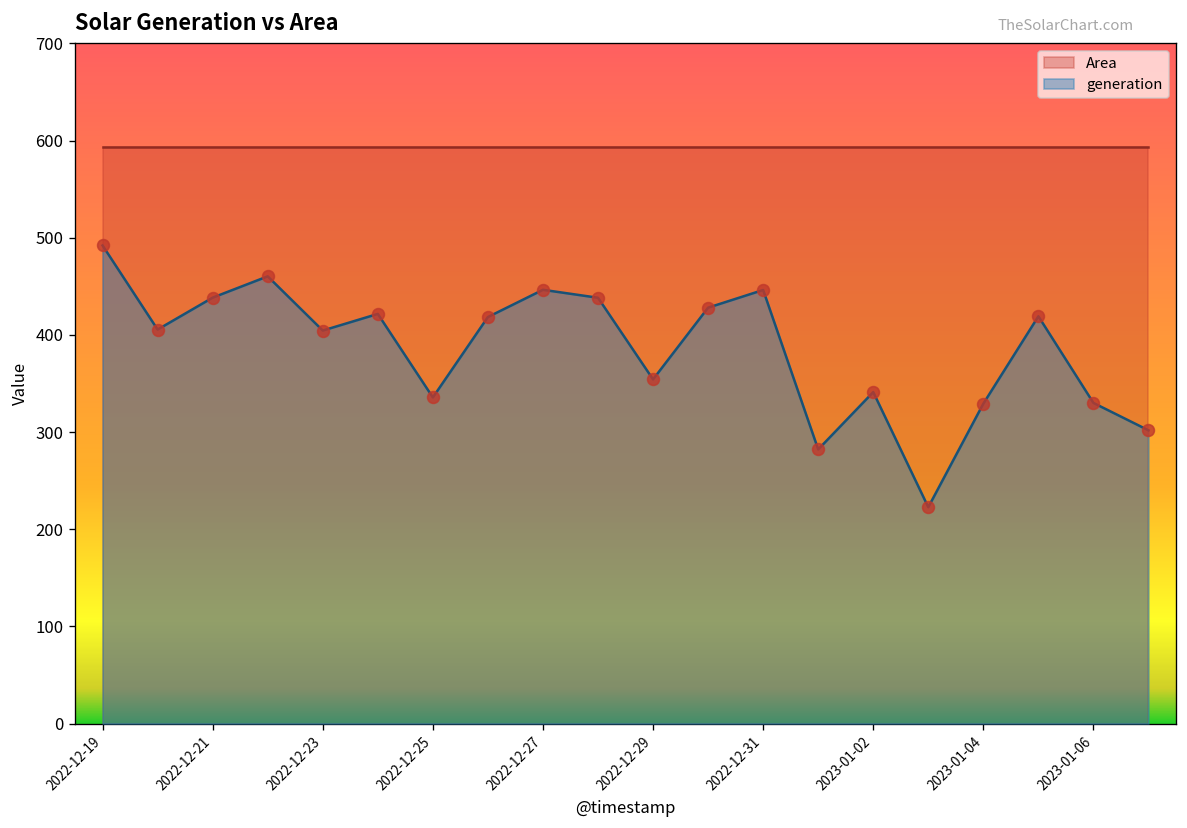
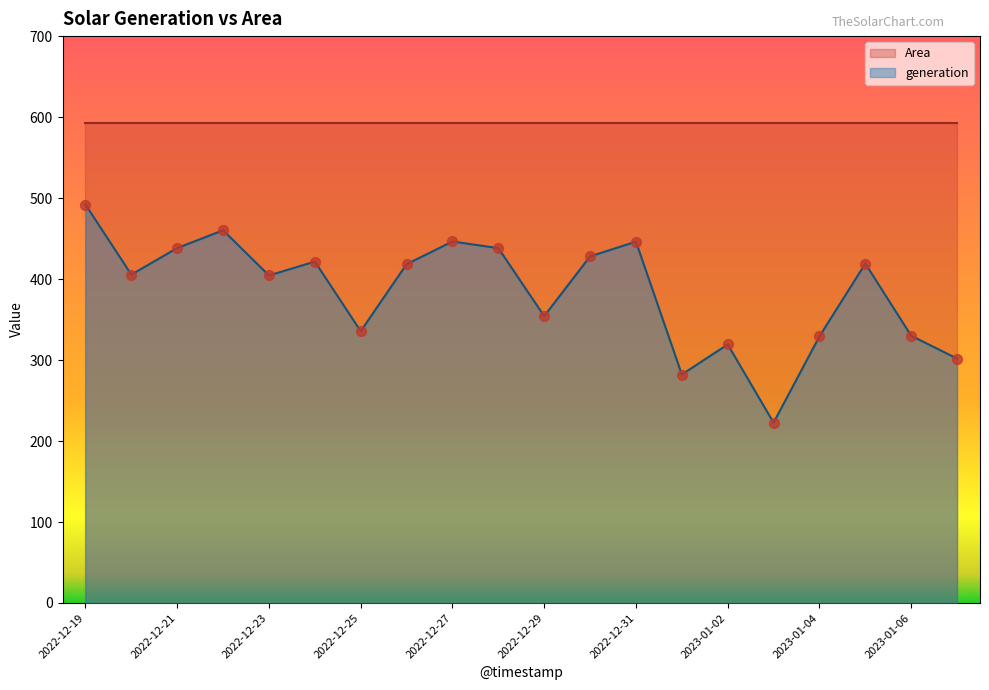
  {
    "Area": {
      "2022-12-19": 590,
      "2022-12-21": 590,
      "2022-12-23": 590,
      "2022-12-25": 590,
      "2022-12-27": 590,
      "2022-12-29": 590,
      "2022-12-31": 590,
      "2023-01-02": 590,
      "2023-01-04": 590,
      "2023-01-06": 590
    },
    "generation": {
      "2022-12-19": 490,
      "2022-12-21": 440,
      "2022-12-23": 400,
      "2022-12-25": 340,
      "2022-12-27": 450,
      "2022-12-29": 350,
      "2022-12-31": 450,
-     "2023-01-02": 340,
+     "2023-01-02": 320,
      "2023-01-04": 330,
      "2023-01-06": 330
    }
  }
